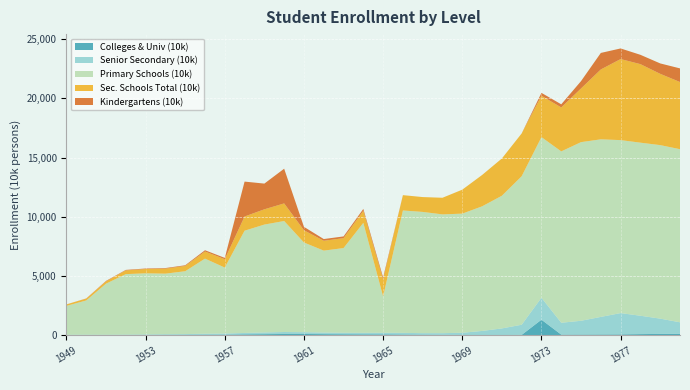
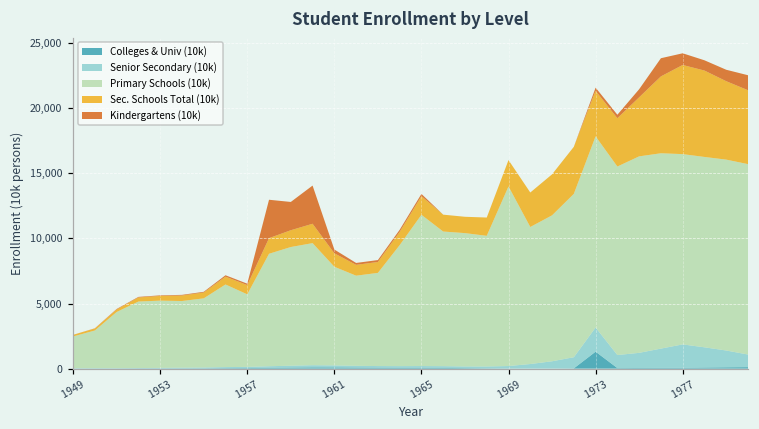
  {
    "Colleges & Univ (10k)": {
      "1973": "1,300"
    },
    "Senior Secondary (10k)": {
      "1973": "1,900",
      "1977": "1,800"
    },
    "Primary Schools (10k)": {
      "1953": "5,200",
      "1957": "5,600",
      "1961": "7,600",
-     "1965": "3,100",
-     "1969": "10,100",
-     "1973": "13,600",
+     "1965": "11,600",
+     "1969": "13,800",
+     "1973": "14,700",
      "1977": "14,600"
    },
    "Sec. Schools Total (10k)": {
      "1961": "1,000",
      "1973": "3,500",
      "1977": "6,800"
    },
    "Kindergartens (10k)": {
      "1961": "300",
      "1973": "200",
      "1977": "900"
    }
  }
